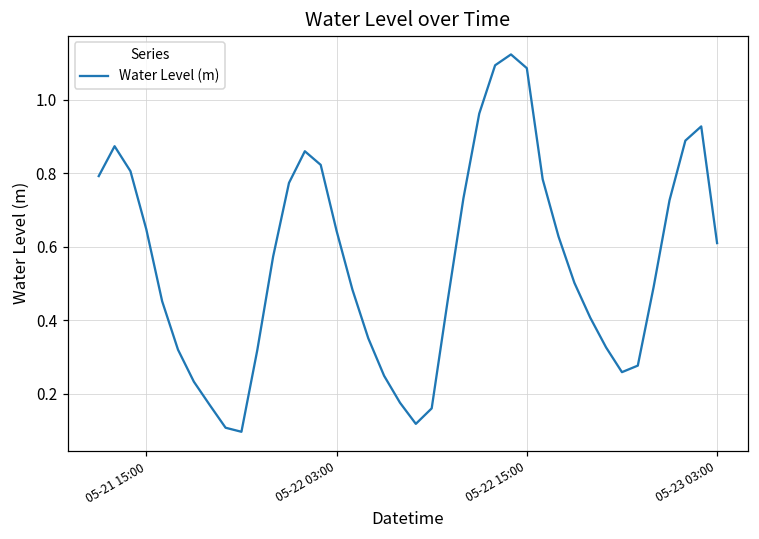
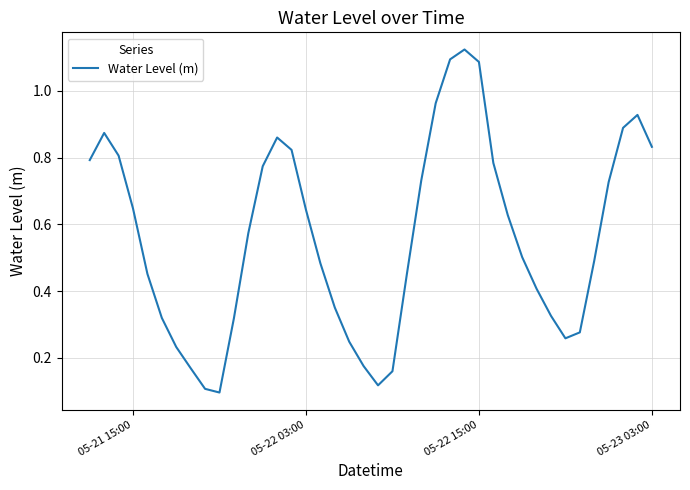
  {
    "05-21 15:00": 0.65,
    "05-22 03:00": 0.64,
    "05-22 15:00": 1.09,
-   "05-23 03:00": 0.61
+   "05-23 03:00": 0.83
  }
